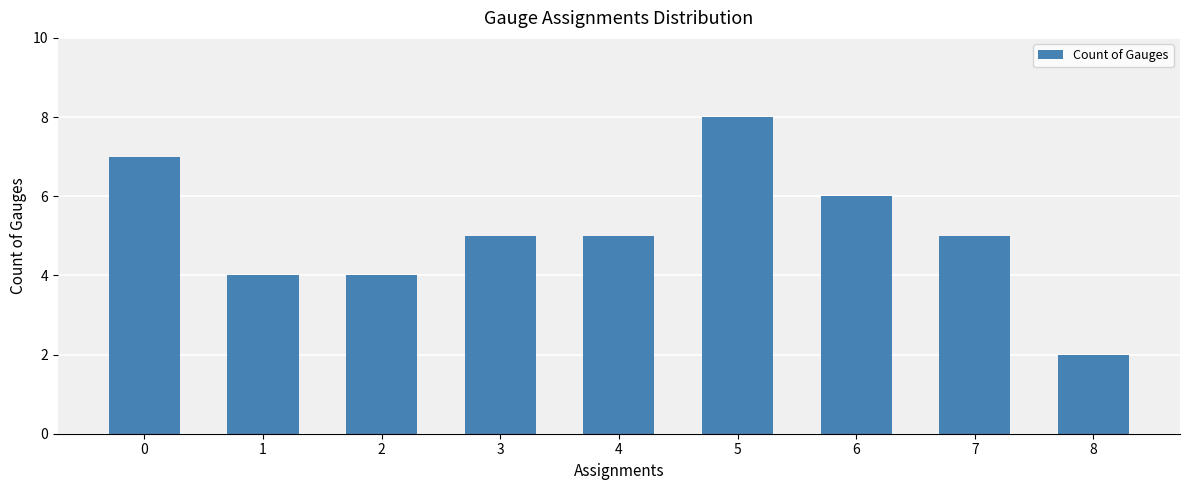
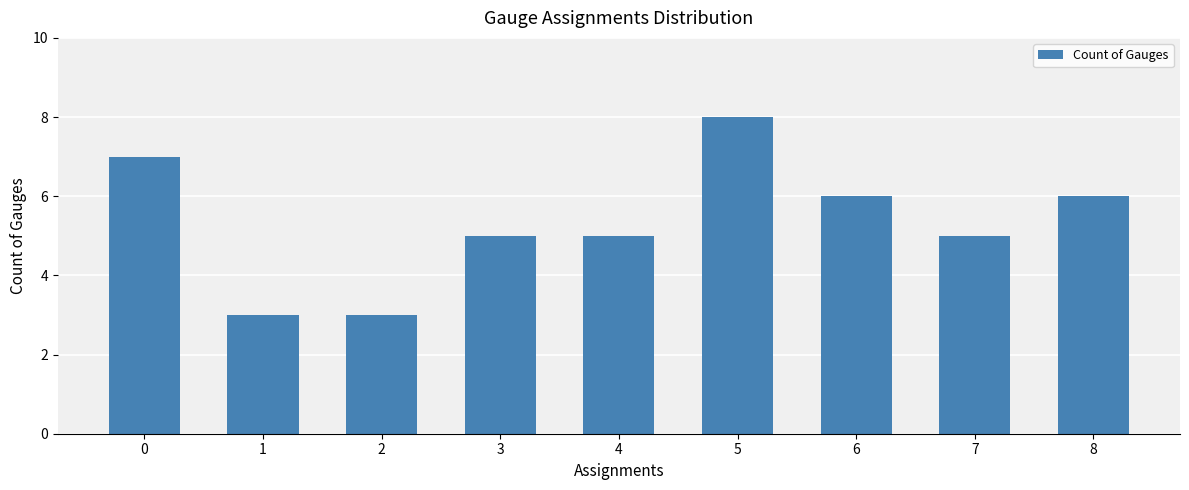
  {
    "0": 7,
-   "1": 4,
-   "2": 4,
+   "1": 3,
+   "2": 3,
    "3": 5,
    "4": 5,
    "5": 8,
    "6": 6,
    "7": 5,
-   "8": 2
+   "8": 6
  }
